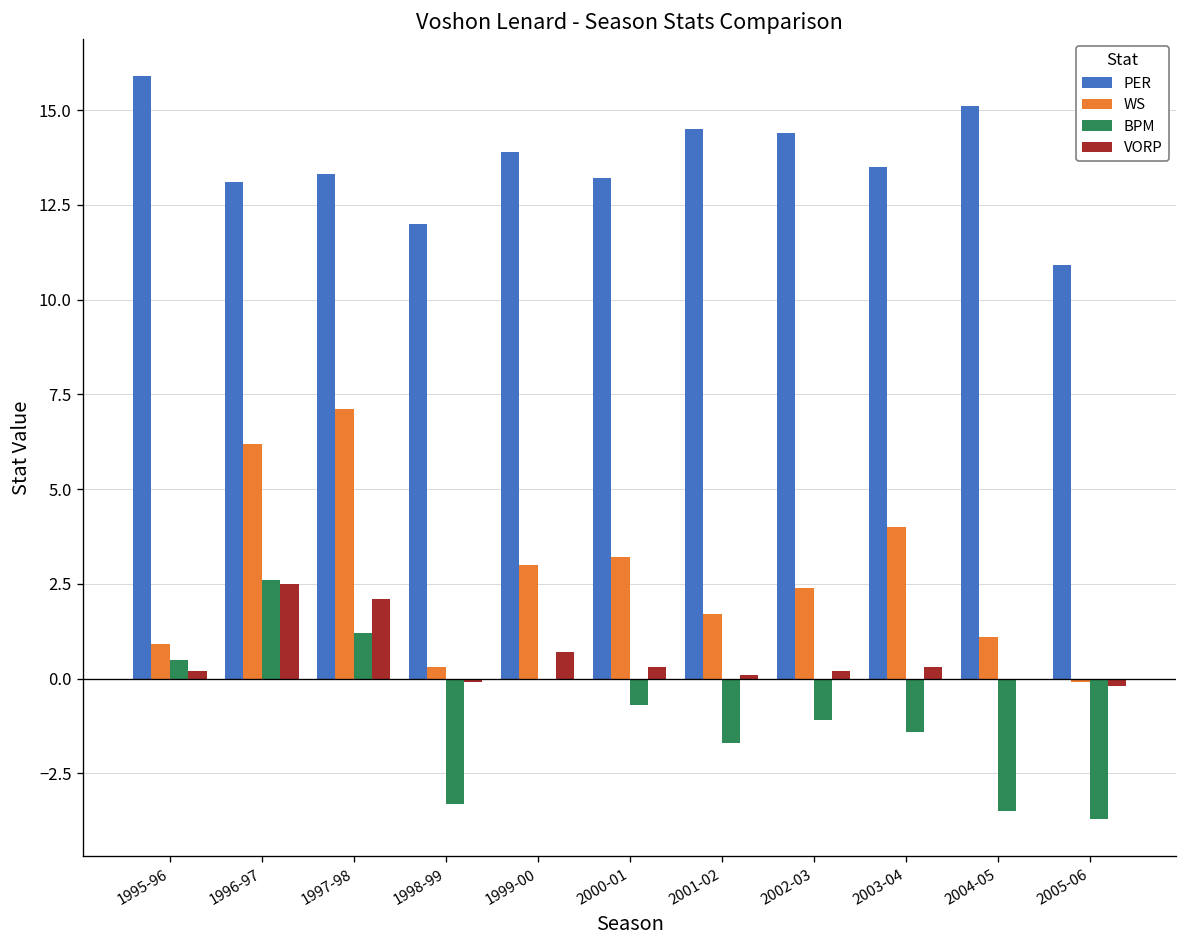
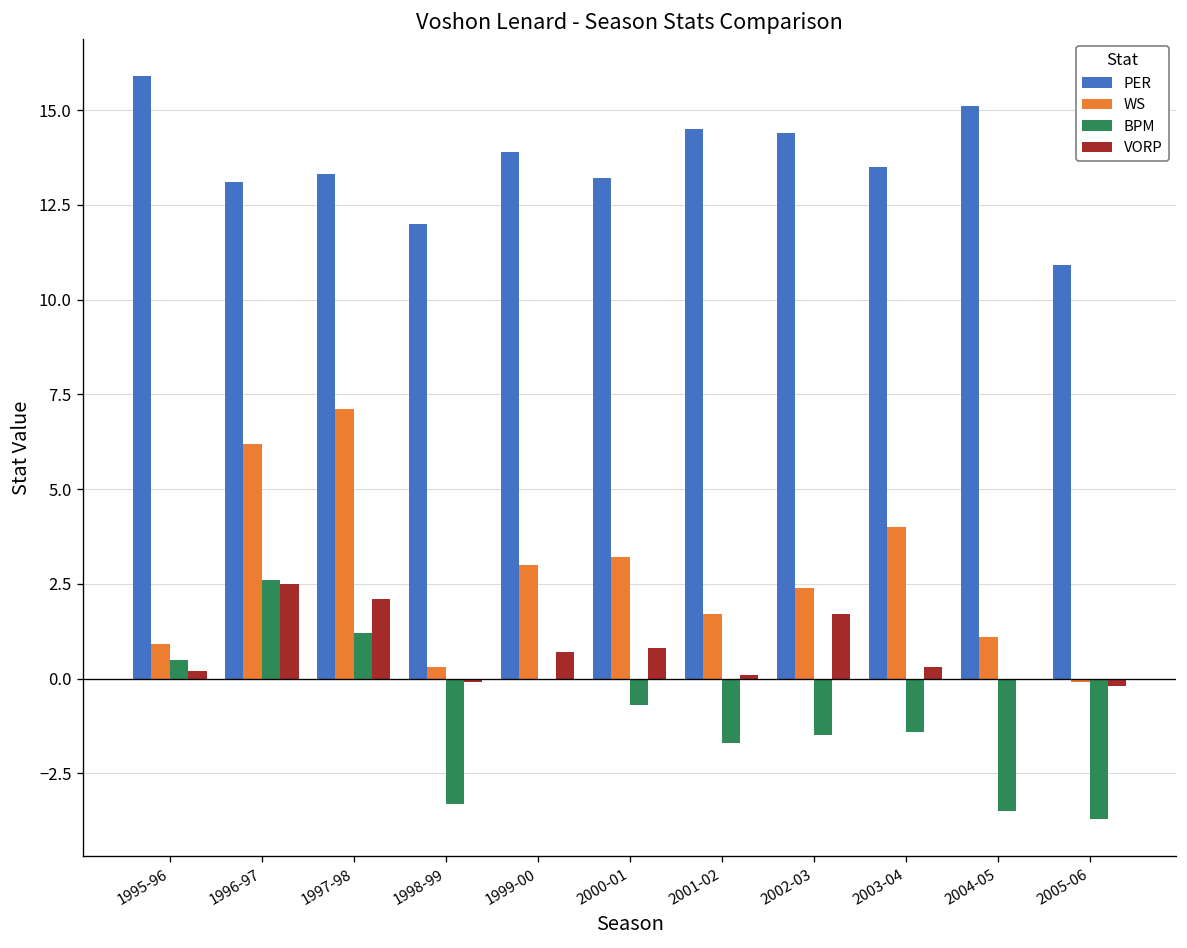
  {
    "PER": {
      "1995-96": 15.9,
      "1996-97": 13.1,
      "1997-98": 13.3,
      "1998-99": 12.0,
      "1999-00": 13.9,
      "2000-01": 13.2,
      "2001-02": 14.5,
      "2002-03": 14.4,
      "2003-04": 13.5,
      "2004-05": 15.1,
      "2005-06": 10.9
    },
    "WS": {
      "1995-96": 0.9,
      "1996-97": 6.2,
      "1997-98": 7.1,
      "1998-99": 0.3,
      "1999-00": 3.0,
      "2000-01": 3.2,
      "2001-02": 1.7,
      "2002-03": 2.4,
      "2003-04": 4.0,
      "2004-05": 1.1,
      "2005-06": -0.1
    },
    "BPM": {
      "1995-96": 0.5,
      "1996-97": 2.6,
      "1997-98": 1.2,
      "1998-99": -3.3,
      "1999-00": 0.0,
      "2000-01": -0.7,
      "2001-02": -1.7,
-     "2002-03": -1.1,
+     "2002-03": -1.5,
      "2003-04": -1.4,
      "2004-05": -3.5,
      "2005-06": -3.7
    },
    "VORP": {
      "1995-96": 0.2,
      "1996-97": 2.5,
      "1997-98": 2.1,
      "1998-99": -0.1,
      "1999-00": 0.7,
-     "2000-01": 0.3,
+     "2000-01": 0.8,
      "2001-02": 0.1,
-     "2002-03": 0.2,
+     "2002-03": 1.7,
      "2003-04": 0.3,
      "2004-05": 0.0,
      "2005-06": -0.2
    }
  }
